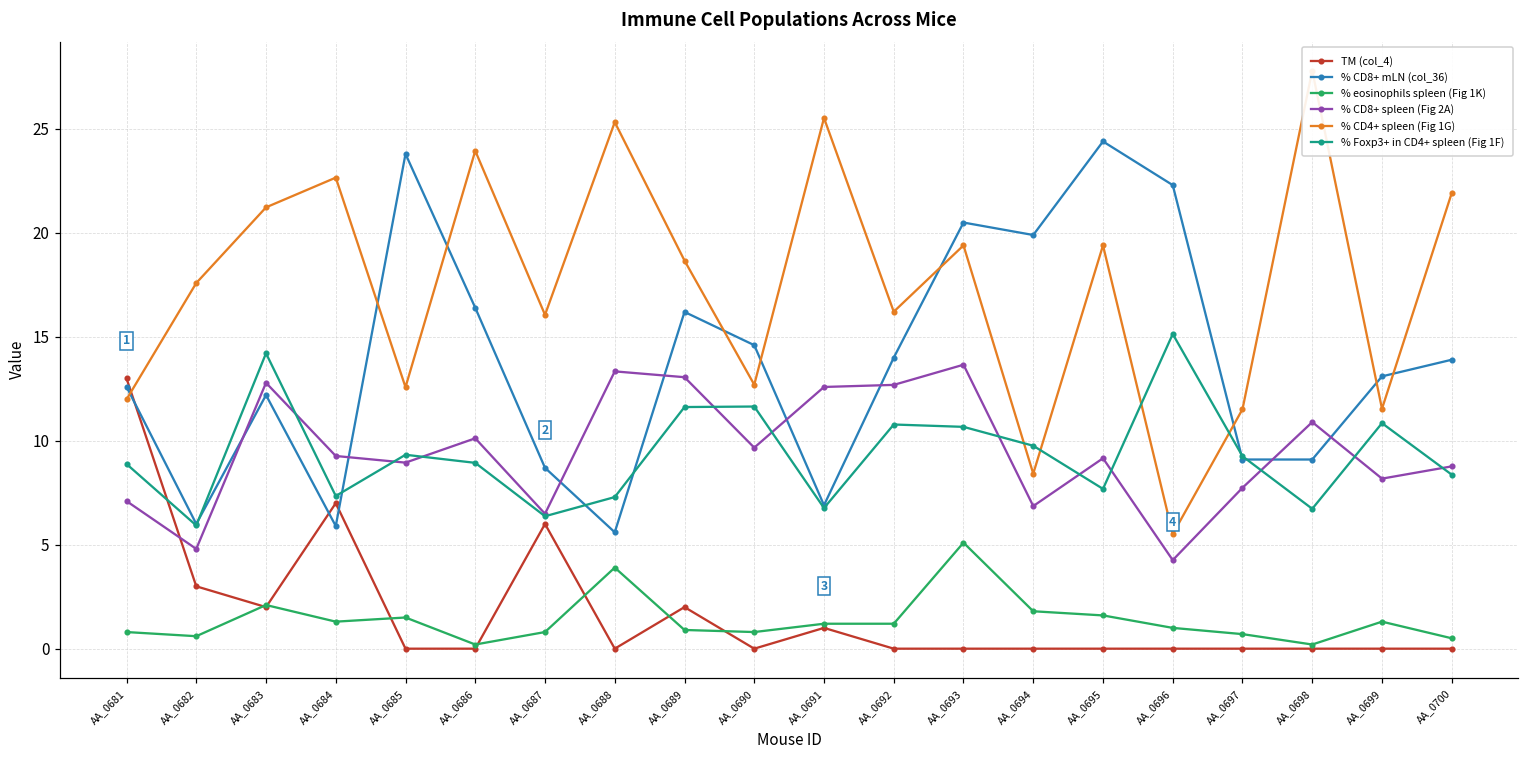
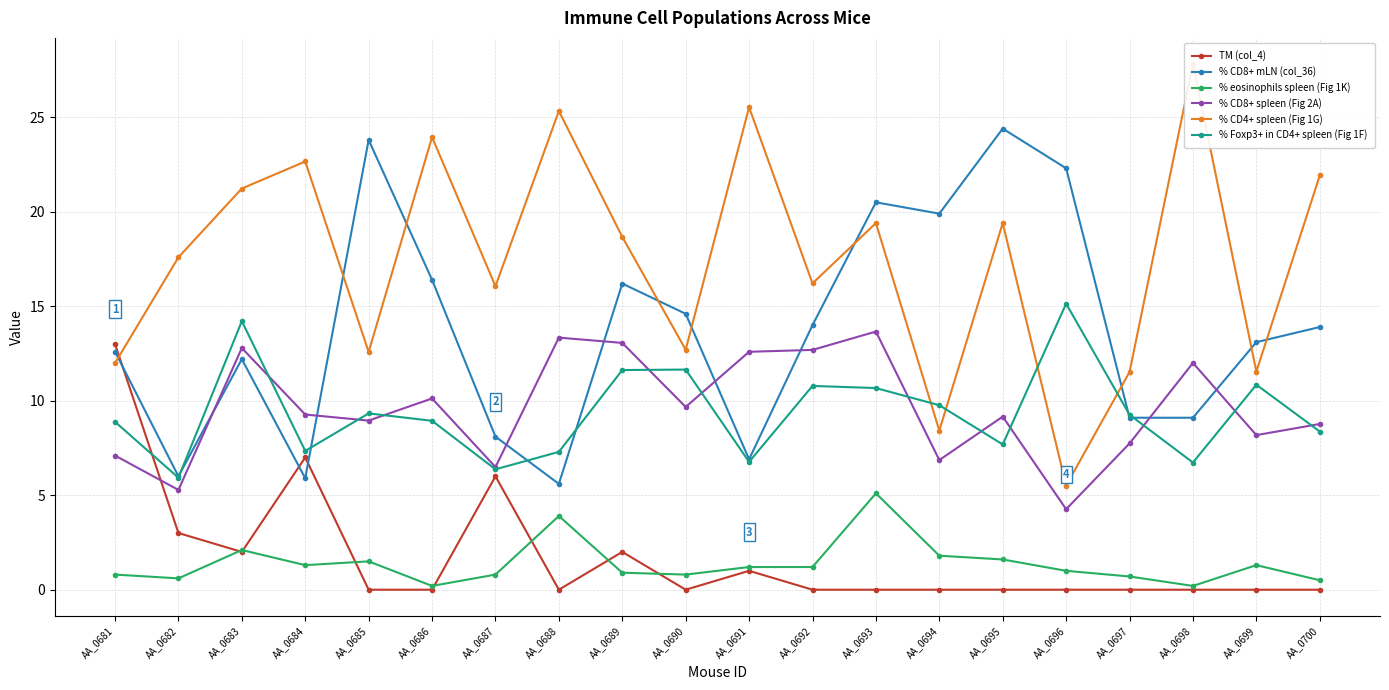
  {
    "TM (col_4)": {
      "AA_0681": 13.0,
      "AA_0682": 3.0,
      "AA_0684": 7.0,
      "AA_0685": 0.0,
      "AA_0686": 0.0,
      "AA_0687": 6.0,
      "AA_0688": 0.0,
      "AA_0689": 2.0,
      "AA_0690": 0.0,
      "AA_0691": 1.0,
      "AA_0692": 0.0,
      "AA_0693": 0.0,
      "AA_0694": 0.0,
      "AA_0695": 0.0,
      "AA_0696": 0.0,
      "AA_0697": 0.0,
      "AA_0698": 0.0,
      "AA_0699": 0.0,
      "AA_0700": 0.0
    },
    "% CD8+ mLN (col_36)": {
      "AA_0681": 12.6,
      "AA_0683": 12.2,
      "AA_0684": 5.9,
      "AA_0685": 23.8,
      "AA_0686": 16.4,
-     "AA_0687": 8.7,
+     "AA_0687": 8.1,
      "AA_0688": 5.6,
      "AA_0689": 16.2,
      "AA_0690": 14.6,
      "AA_0691": 6.9,
      "AA_0692": 14.0,
      "AA_0693": 20.5,
      "AA_0694": 19.9,
      "AA_0695": 24.4,
      "AA_0696": 22.3,
      "AA_0697": 9.1,
      "AA_0698": 9.1,
      "AA_0699": 13.1,
      "AA_0700": 13.9
    },
    "% CD8+ spleen (Fig 2A)": {
      "AA_0681": 7.1,
-     "AA_0682": 4.8,
+     "AA_0682": 5.3,
      "AA_0683": 12.8,
      "AA_0684": 9.3,
      "AA_0685": 9.0,
      "AA_0686": 10.1,
      "AA_0688": 13.3,
      "AA_0689": 13.1,
      "AA_0690": 9.7,
      "AA_0691": 12.6,
      "AA_0692": 12.7,
      "AA_0693": 13.7,
      "AA_0694": 6.9,
      "AA_0695": 9.2,
      "AA_0697": 7.7,
-     "AA_0698": 10.9,
+     "AA_0698": 12.0,
      "AA_0699": 8.2,
      "AA_0700": 8.8
    },
    "% CD4+ spleen (Fig 1G)": {
      "AA_0681": 12.0,
      "AA_0682": 17.6,
      "AA_0683": 21.2,
      "AA_0684": 22.7,
      "AA_0685": 12.6,
      "AA_0686": 24.0,
      "AA_0687": 16.1,
      "AA_0688": 25.3,
      "AA_0689": 18.7,
      "AA_0690": 12.7,
      "AA_0691": 25.5,
      "AA_0692": 16.2,
      "AA_0693": 19.4,
      "AA_0694": 8.4,
      "AA_0695": 19.4,
      "AA_0697": 11.5,
      "AA_0699": 11.5,
      "AA_0700": 21.9
    }
  }
